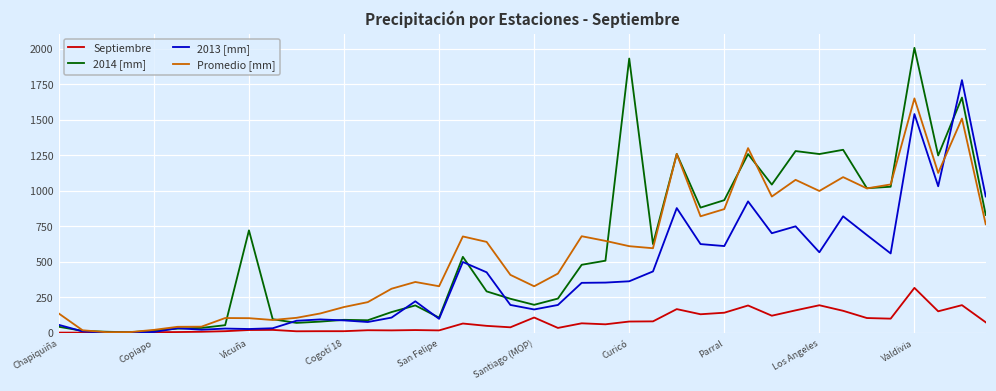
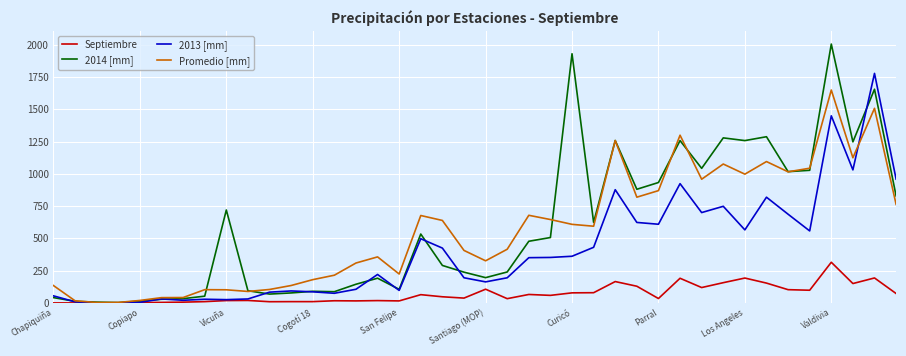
  {
    "Septiembre": {
      "Chapiquiña": 0,
      "Cogotí 18": 10,
      "San Felipe": 20,
      "Santiago (MOP)": 110,
      "Curicó": 80,
-     "Parral": 140,
+     "Parral": 30,
      "Los Angeles": 190,
      "Valdivia": 320
    },
    "2014 [mm]": {
      "Vicuña": 720,
      "Santiago (MOP)": 200,
      "Curicó": 1930,
      "Parral": 930,
      "Los Angeles": 1260,
      "Valdivia": 2010
    },
    "2013 [mm]": {
      "Santiago (MOP)": 160,
      "Curicó": 360,
      "Parral": 610,
      "Los Angeles": 570,
-     "Valdivia": 1540
+     "Valdivia": 1450
    },
    "Promedio [mm]": {
      "Chapiquiña": 130,
      "Vicuña": 100,
      "Cogotí 18": 180,
-     "San Felipe": 330,
+     "San Felipe": 220,
      "Santiago (MOP)": 330,
      "Curicó": 610,
      "Parral": 870,
      "Los Angeles": 1000,
      "Valdivia": 1650
    }
  }
